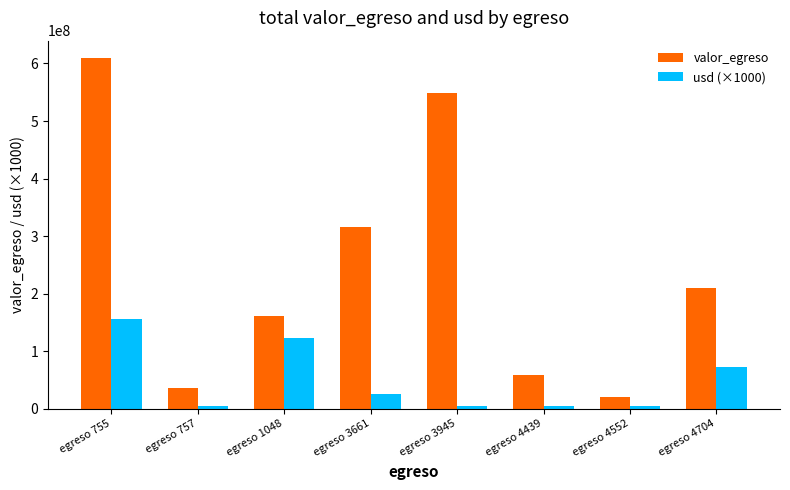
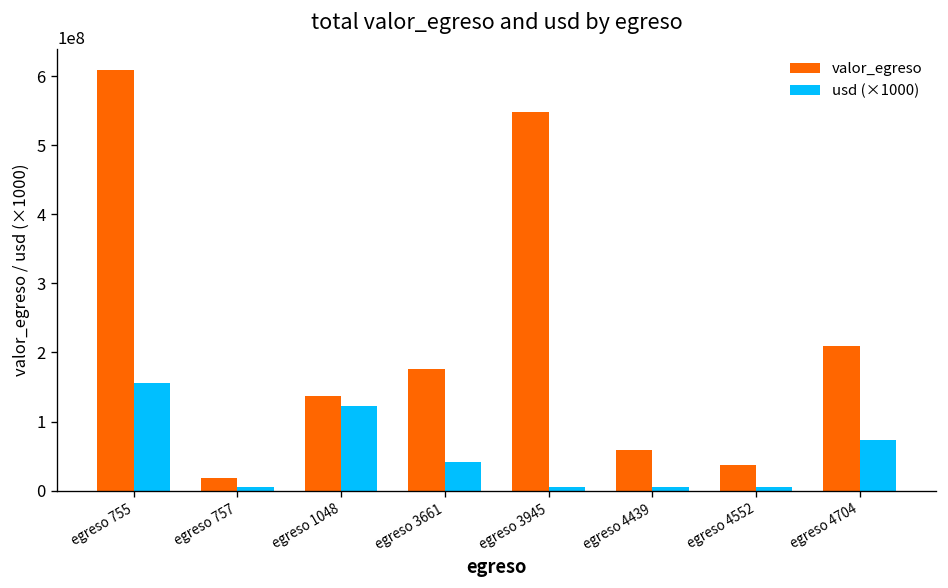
  {
    "valor_egreso": {
      "egreso 755": 610000000,
-     "egreso 757": 40000000,
-     "egreso 1048": 160000000,
-     "egreso 3661": 320000000,
+     "egreso 757": 20000000,
+     "egreso 1048": 140000000,
+     "egreso 3661": 180000000,
      "egreso 3945": 550000000,
      "egreso 4439": 60000000,
-     "egreso 4552": 20000000,
+     "egreso 4552": 40000000,
      "egreso 4704": 210000000
    },
    "usd (×1000)": {
      "egreso 755": 160000000,
      "egreso 757": 0,
      "egreso 1048": 120000000,
-     "egreso 3661": 30000000,
+     "egreso 3661": 40000000,
      "egreso 3945": 0,
      "egreso 4439": 0,
      "egreso 4552": 0,
      "egreso 4704": 70000000
    }
  }
